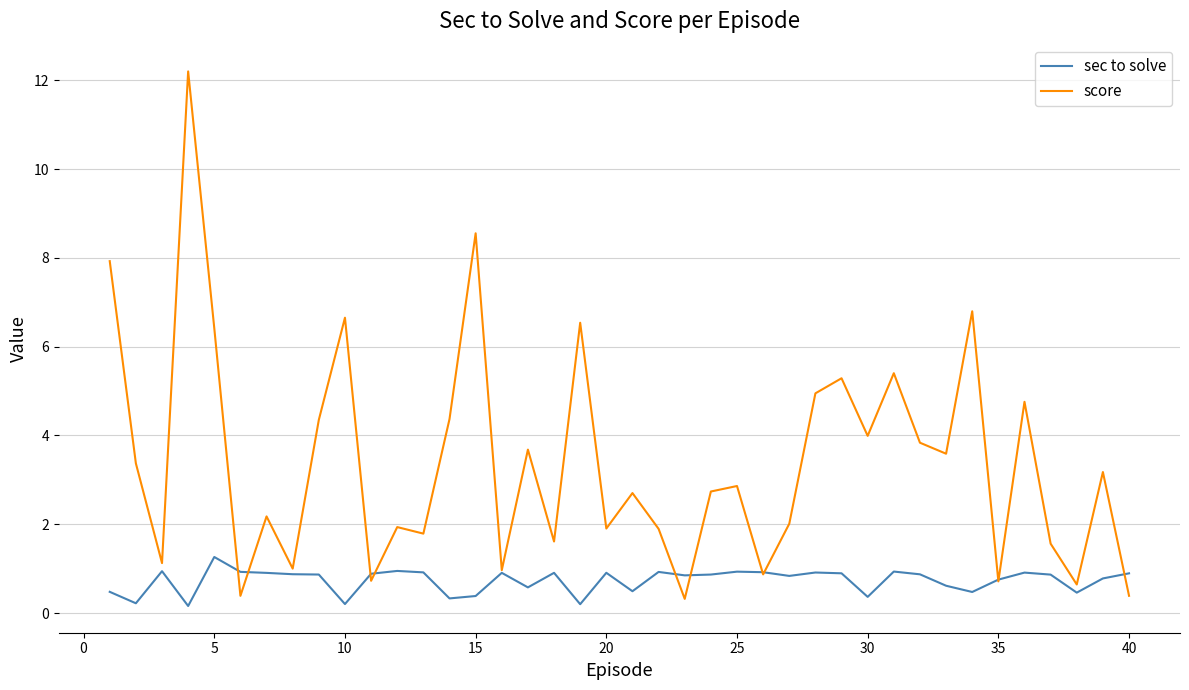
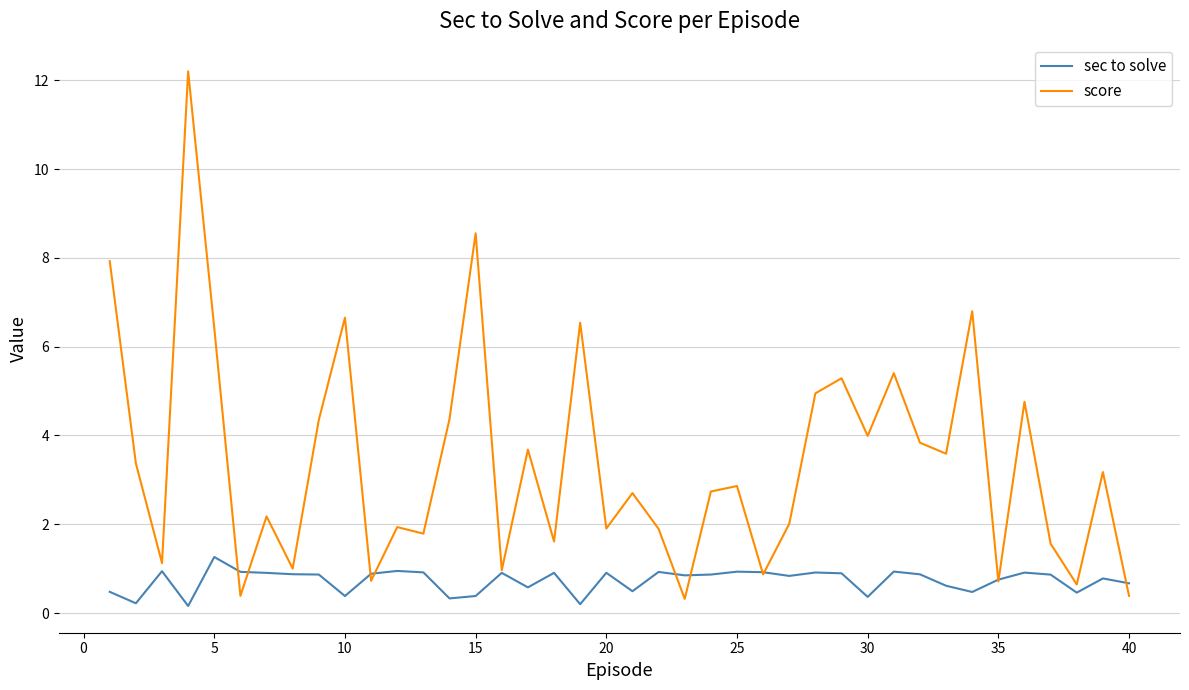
  {
    "sec to solve": {
      "5": 1.3,
-     "10": 0.2,
+     "10": 0.4,
      "15": 0.4,
      "20": 0.9,
      "25": 0.9,
      "30": 0.4,
-     "40": 0.9
+     "40": 0.7
    },
    "score": {
      "5": 6.4,
      "10": 6.7,
      "15": 8.6,
      "20": 1.9,
      "25": 2.9,
      "30": 4.0,
      "40": 0.4
    }
  }
